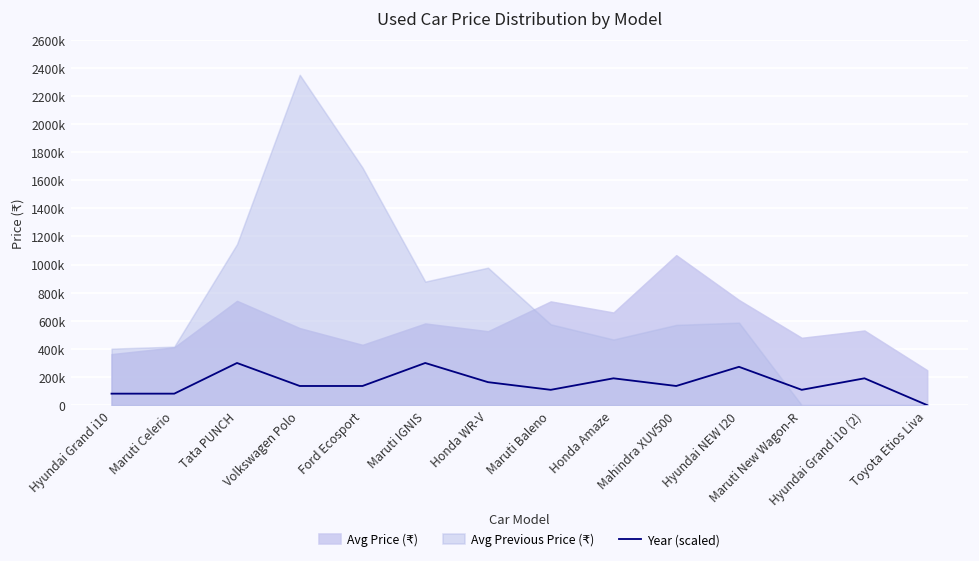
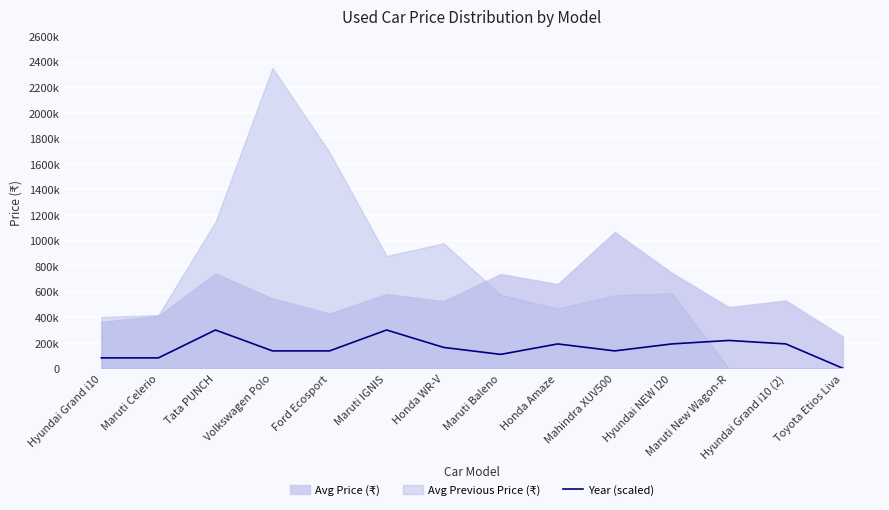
  {
    "Year (scaled)": {
      "Hyundai Grand i10": 80000,
      "Maruti Celerio": 80000,
      "Tata PUNCH": 300000,
      "Volkswagen Polo": 140000,
      "Ford Ecosport": 140000,
      "Maruti IGNIS": 300000,
      "Honda WR-V": 160000,
      "Maruti Baleno": 110000,
      "Honda Amaze": 190000,
      "Mahindra XUV500": 140000,
-     "Hyundai NEW I20": 270000,
-     "Maruti New Wagon-R": 110000,
+     "Hyundai NEW I20": 190000,
+     "Maruti New Wagon-R": 220000,
      "Hyundai Grand i10 (2)": 190000
    }
  }
